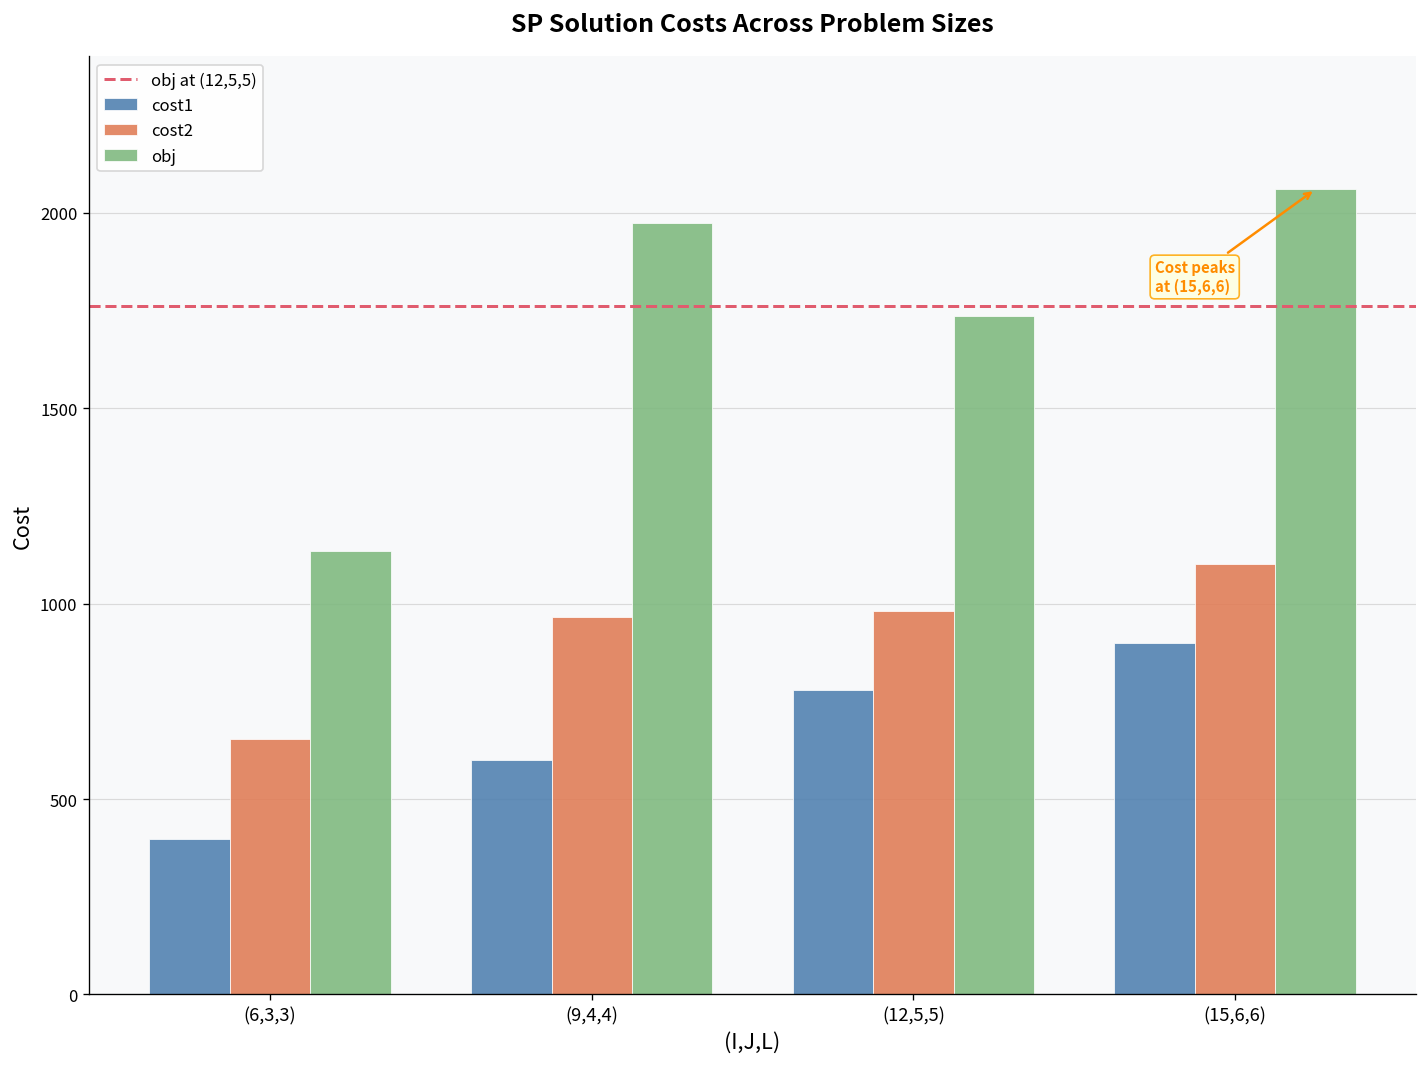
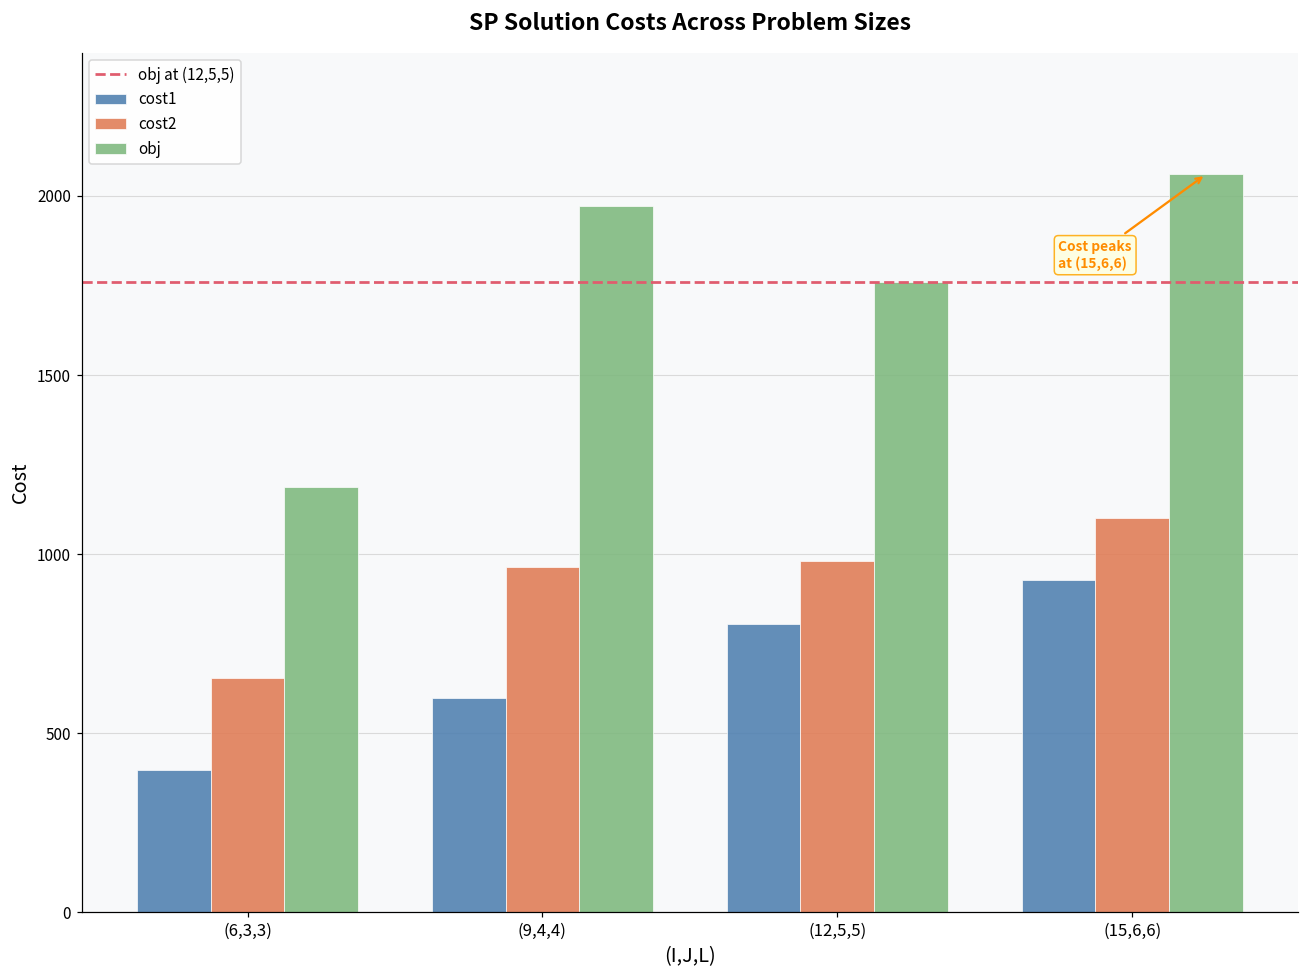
  {
    "cost1": {
      "(6,3,3)": 400,
      "(9,4,4)": 600,
-     "(12,5,5)": 780,
-     "(15,6,6)": 900
+     "(12,5,5)": 810,
+     "(15,6,6)": 930
    },
    "cost2": {
      "(6,3,3)": 650,
      "(9,4,4)": 960,
      "(12,5,5)": 980,
      "(15,6,6)": 1100
    },
    "obj": {
-     "(6,3,3)": 1130,
+     "(6,3,3)": 1190,
      "(9,4,4)": 1970,
-     "(12,5,5)": 1730
+     "(12,5,5)": 1760
    }
  }
